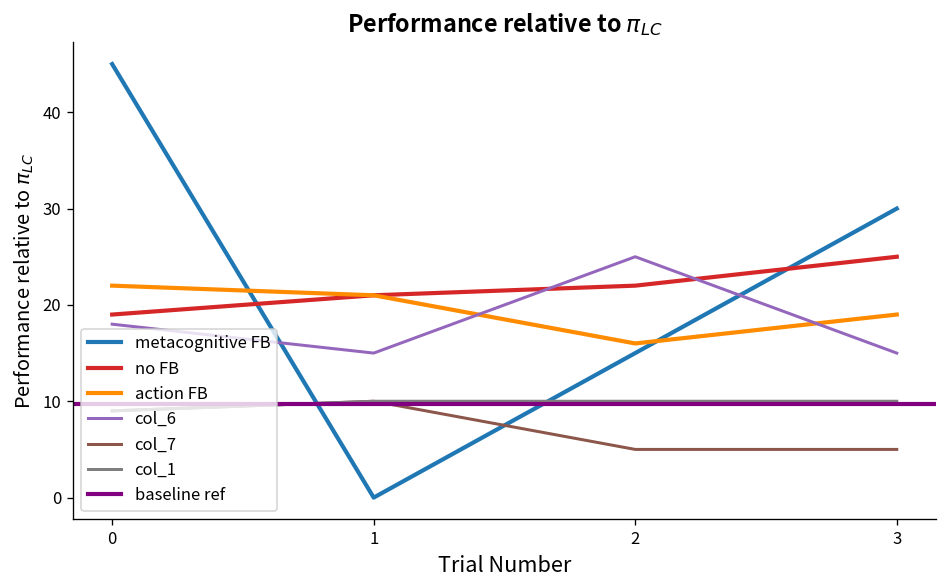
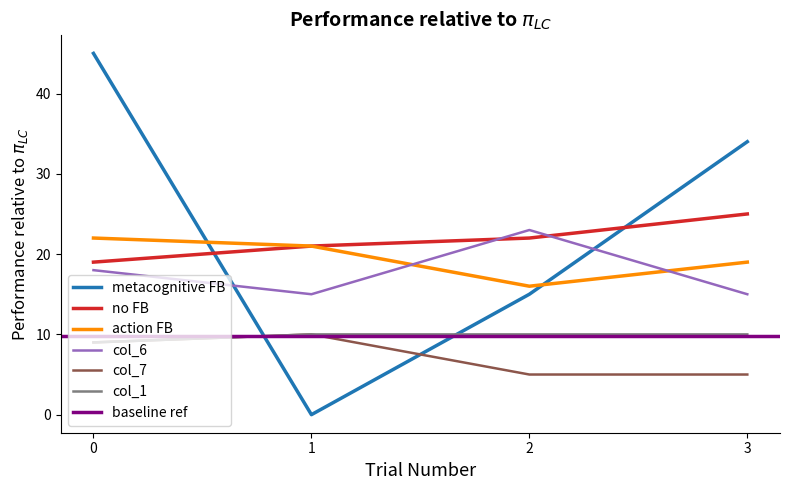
  {
    "metacognitive FB": {
      "0": 45,
      "1": 0,
      "2": 15,
-     "3": 30
+     "3": 34
    },
    "no FB": {
      "0": 19,
      "2": 22,
      "3": 25
    },
    "action FB": {
      "0": 22,
      "2": 16,
      "3": 19
    },
    "col_6": {
      "0": 18,
      "1": 15,
-     "2": 25,
+     "2": 23,
      "3": 15
    },
    "col_7": {
      "2": 5,
      "3": 5
    },
    "col_1": {
      "2": 10,
      "3": 10
    }
  }
